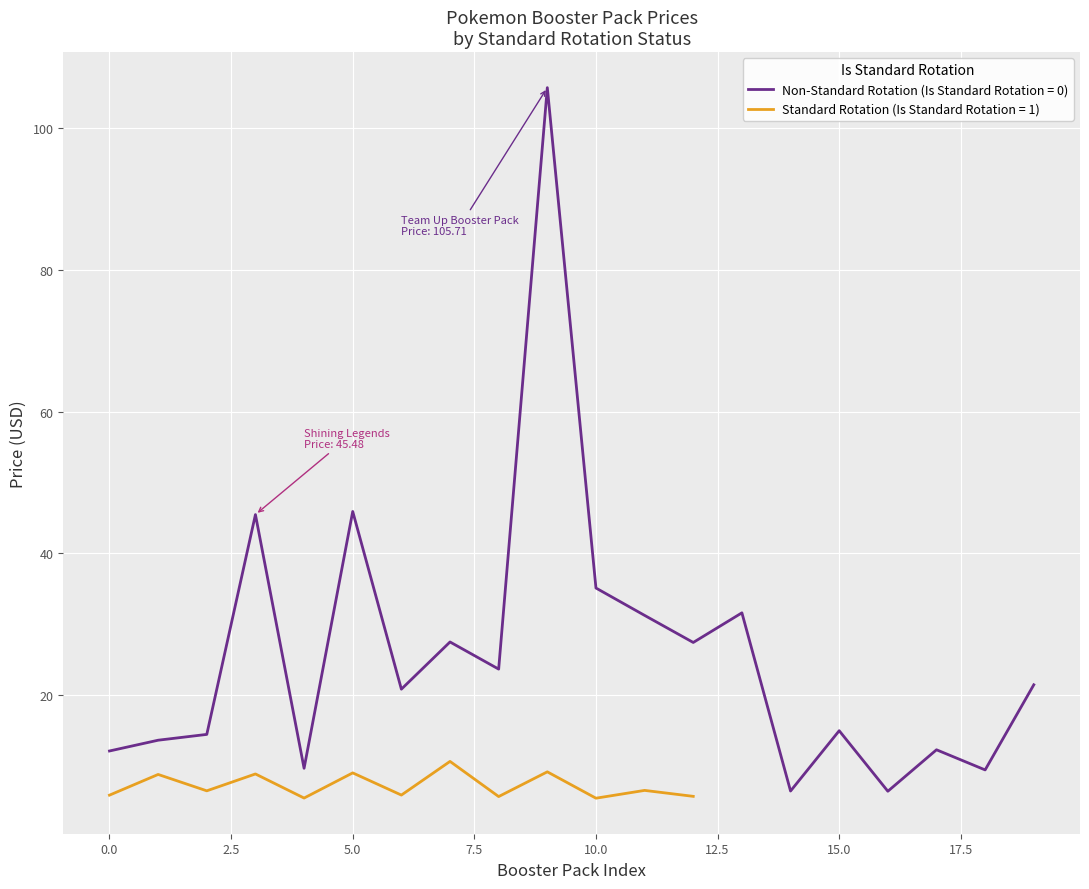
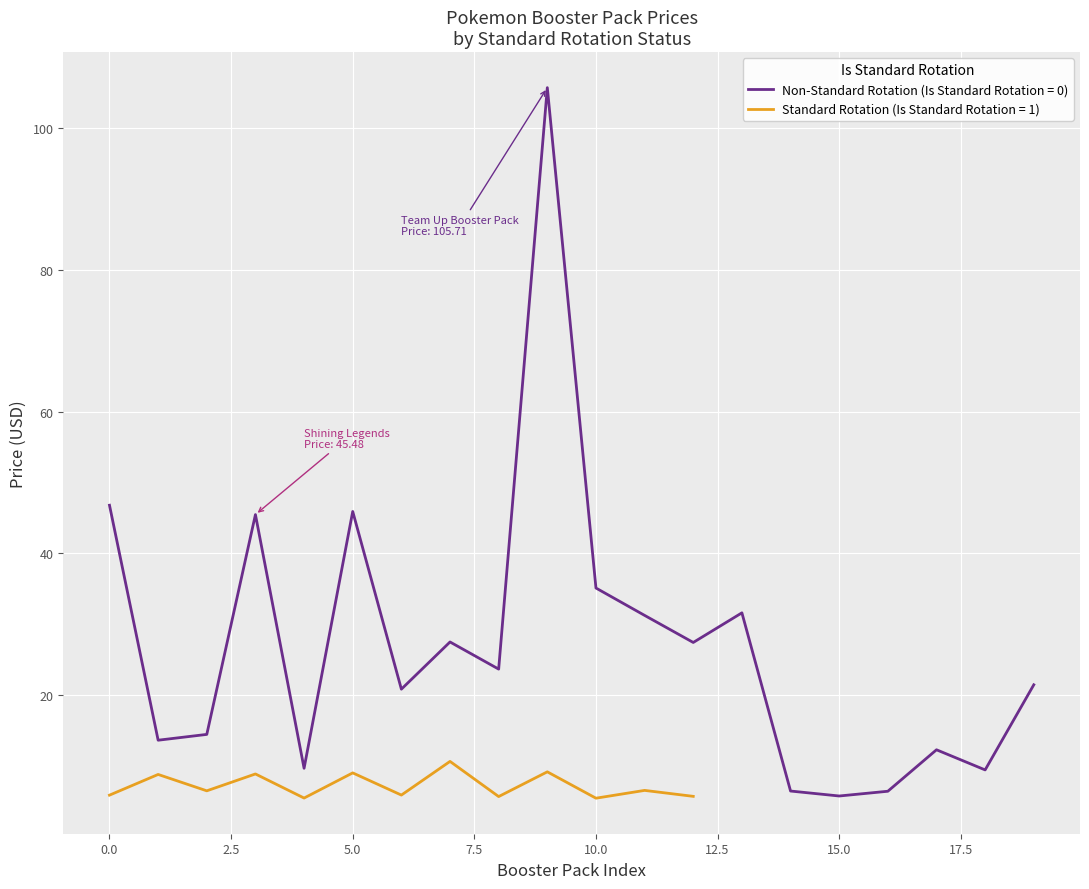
  {
    "Non-Standard Rotation (Is Standard Rotation = 0)": {
-     "0.0": 12,
+     "0.0": 47,
      "10.0": 35,
-     "15.0": 15
+     "15.0": 6
    },
    "Standard Rotation (Is Standard Rotation = 1)": {
      "0.0": 6,
      "5.0": 9,
      "10.0": 5
    }
  }
